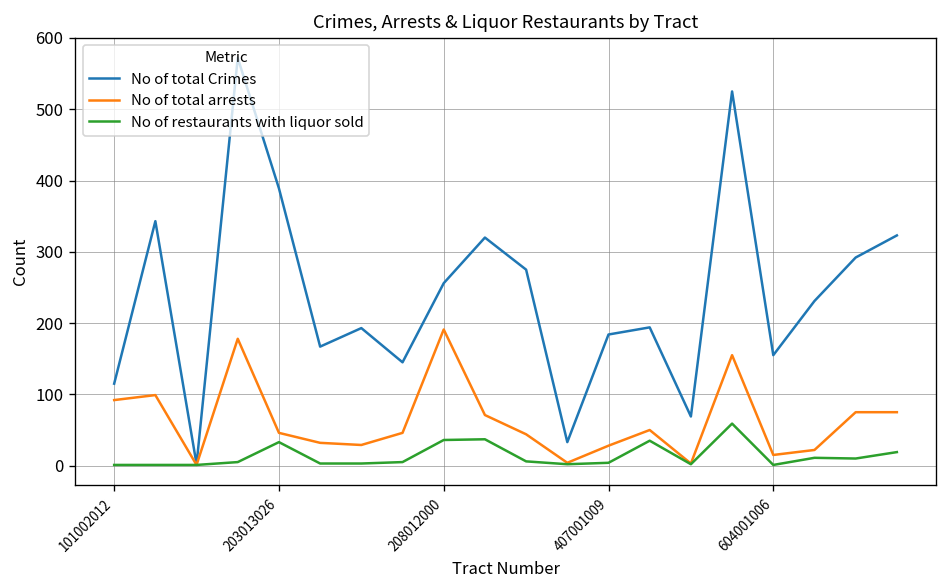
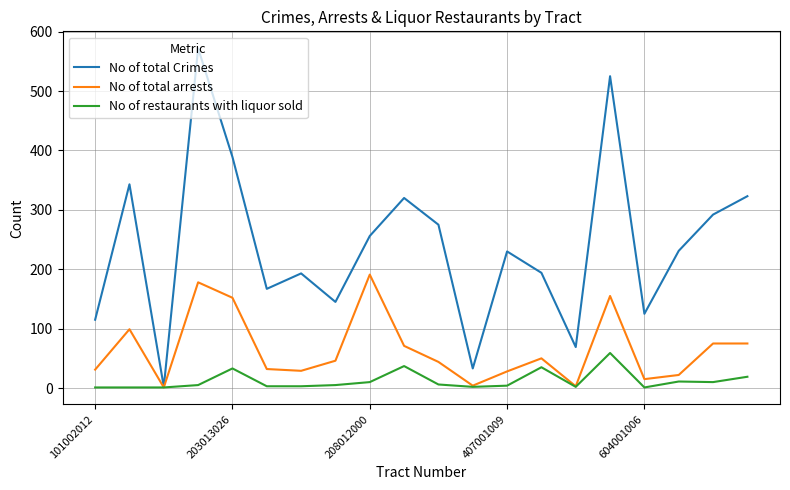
  {
    "No of total Crimes": {
      "101002012": 120,
      "203013026": 390,
      "208012000": 260,
-     "407001009": 180,
-     "604001006": 160
+     "407001009": 230,
+     "604001006": 130
    },
    "No of total arrests": {
-     "101002012": 90,
-     "203013026": 50,
+     "101002012": 30,
+     "203013026": 150,
      "208012000": 190,
      "407001009": 30,
      "604001006": 20
    },
    "No of restaurants with liquor sold": {
      "101002012": 0,
      "203013026": 30,
-     "208012000": 40,
+     "208012000": 10,
      "407001009": 0,
      "604001006": 0
    }
  }
